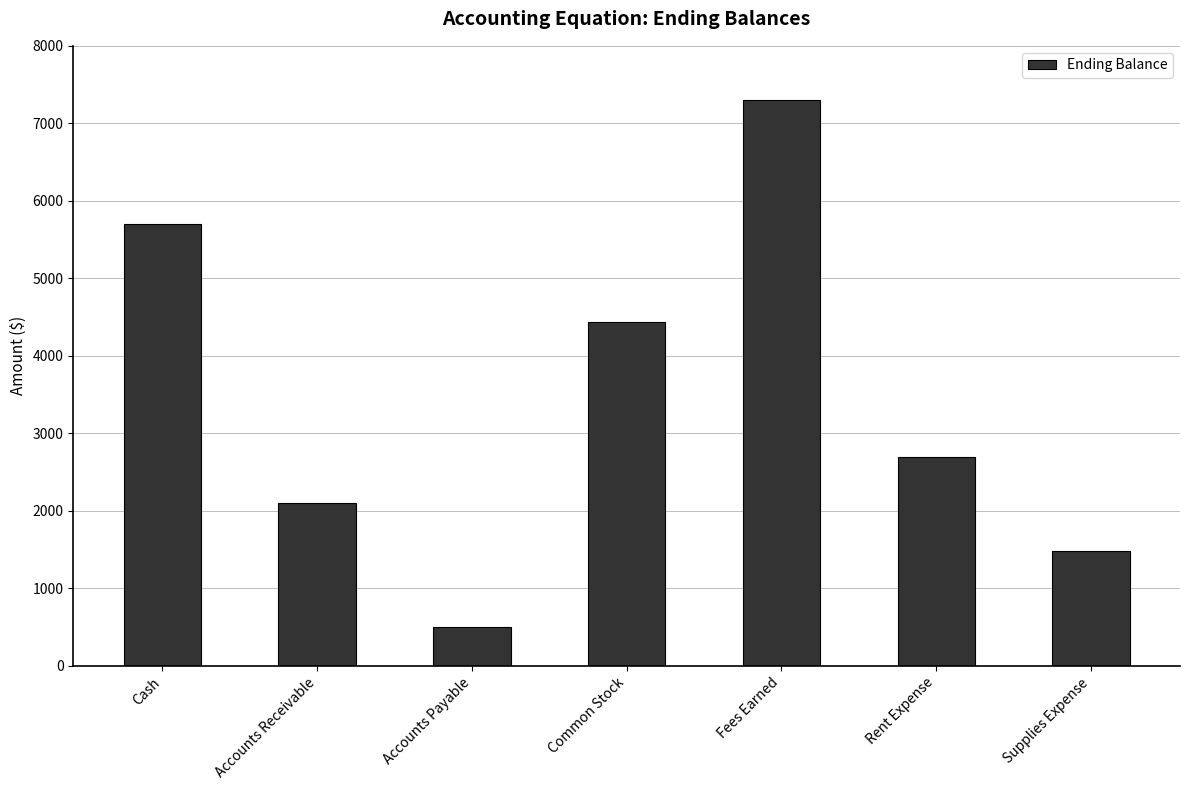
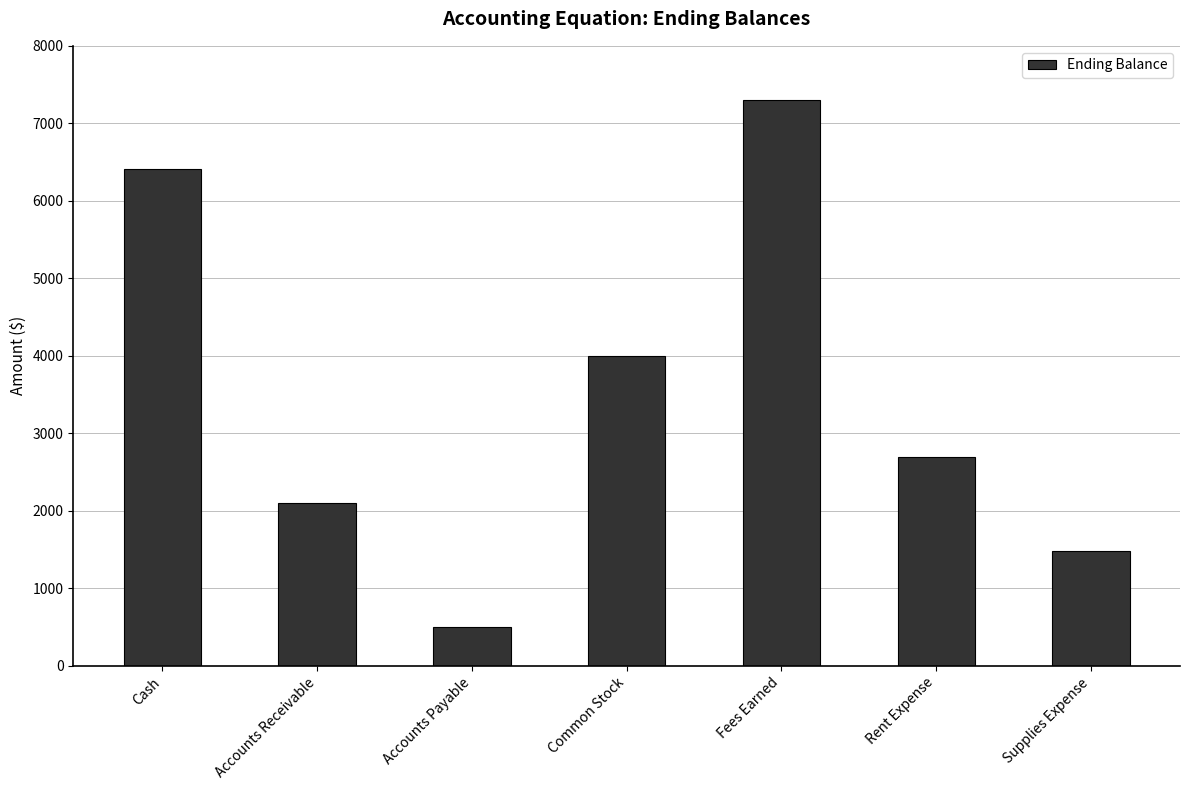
  {
-   "Cash": 5700,
+   "Cash": 6400,
    "Accounts Receivable": 2100,
    "Accounts Payable": 500,
-   "Common Stock": 4400,
+   "Common Stock": 4000,
    "Fees Earned": 7300,
    "Rent Expense": 2700,
    "Supplies Expense": 1500
  }
